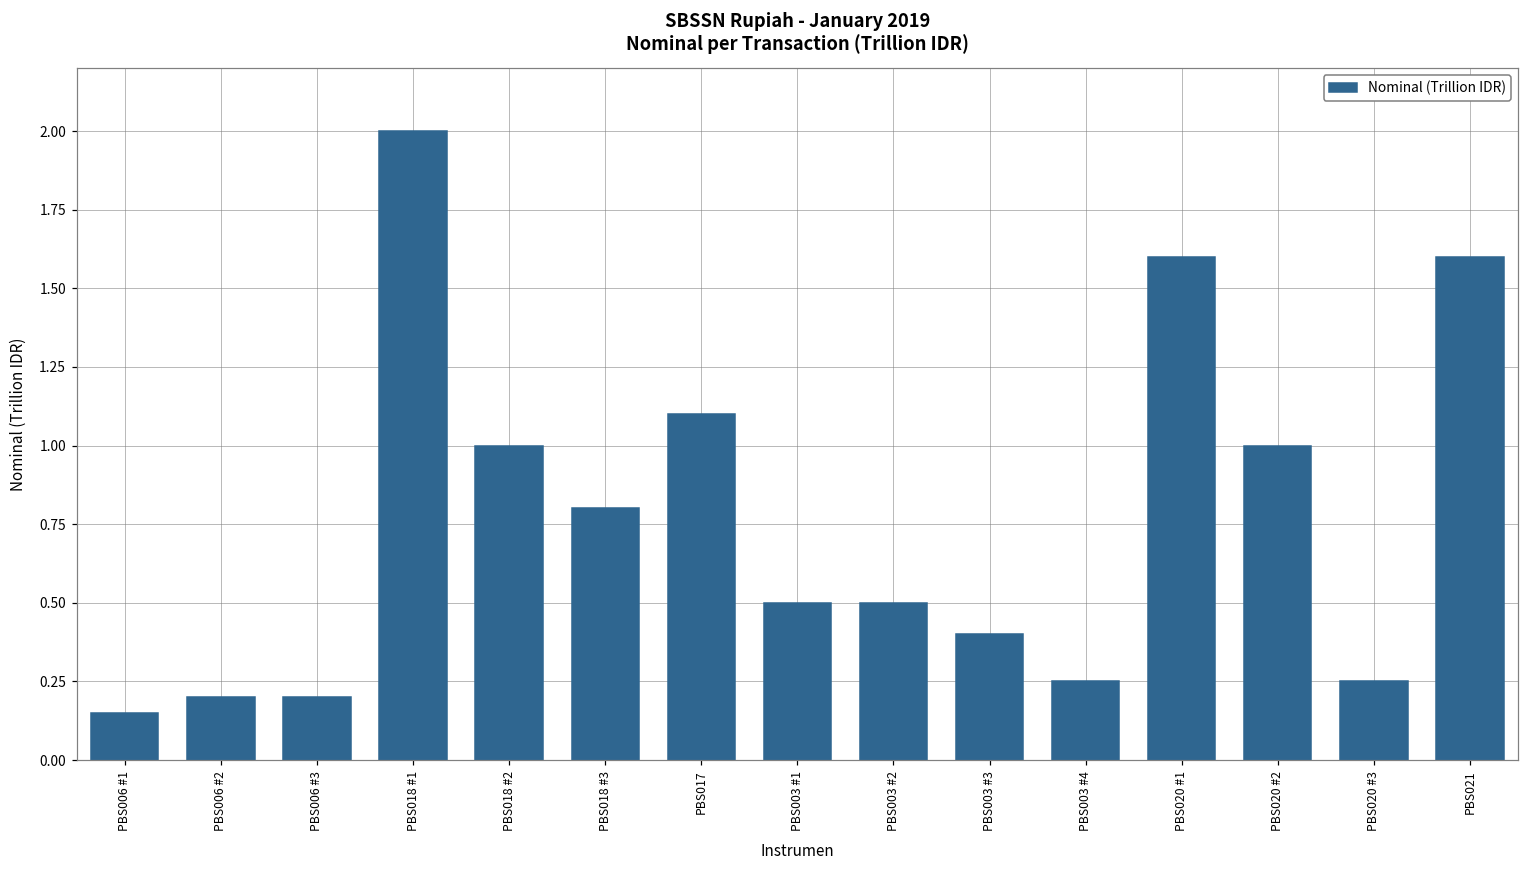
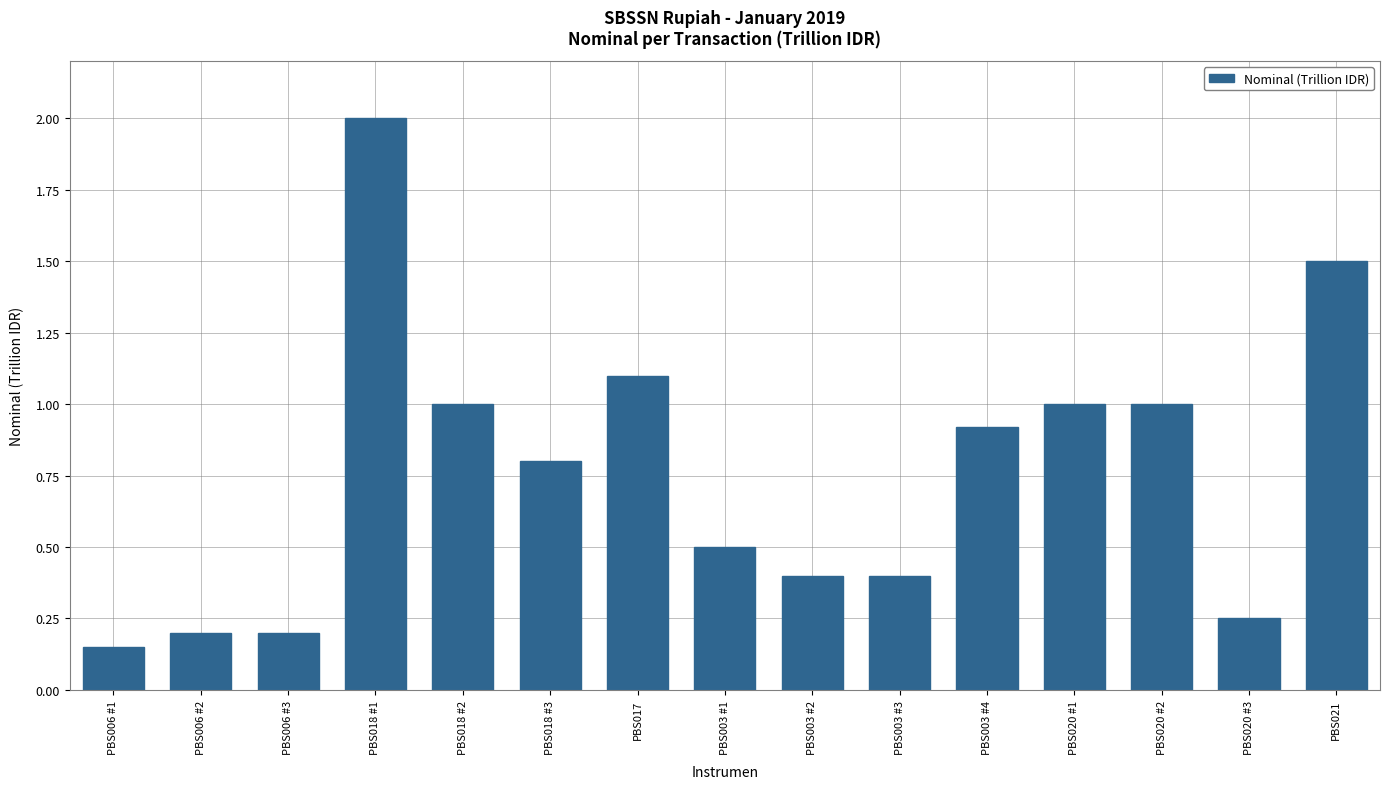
  {
    "PBS006 #1": 0.15,
    "PBS006 #2": 0.20,
    "PBS006 #3": 0.20,
    "PBS018 #1": 2.00,
    "PBS018 #2": 1.00,
    "PBS018 #3": 0.80,
    "PBS017": 1.10,
    "PBS003 #1": 0.50,
-   "PBS003 #2": 0.5,
+   "PBS003 #2": 0.4,
    "PBS003 #3": 0.40,
-   "PBS003 #4": 0.25,
-   "PBS020 #1": 1.6,
+   "PBS003 #4": 0.92,
+   "PBS020 #1": 1.0,
    "PBS020 #2": 1.00,
    "PBS020 #3": 0.25,
-   "PBS021": 1.6
+   "PBS021": 1.5
  }
